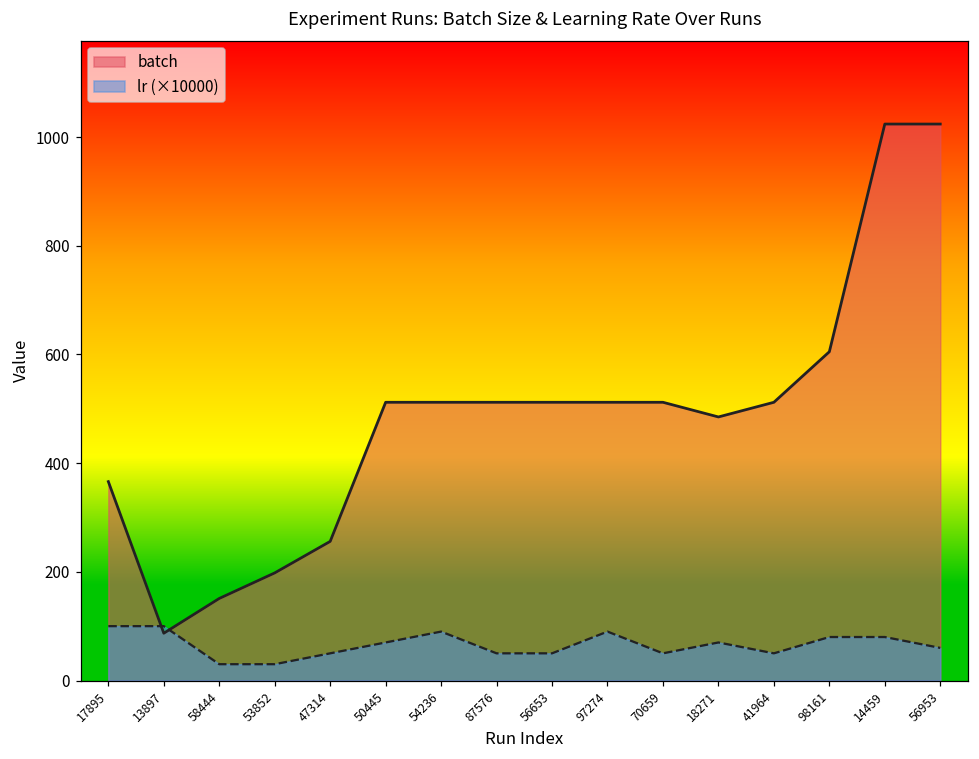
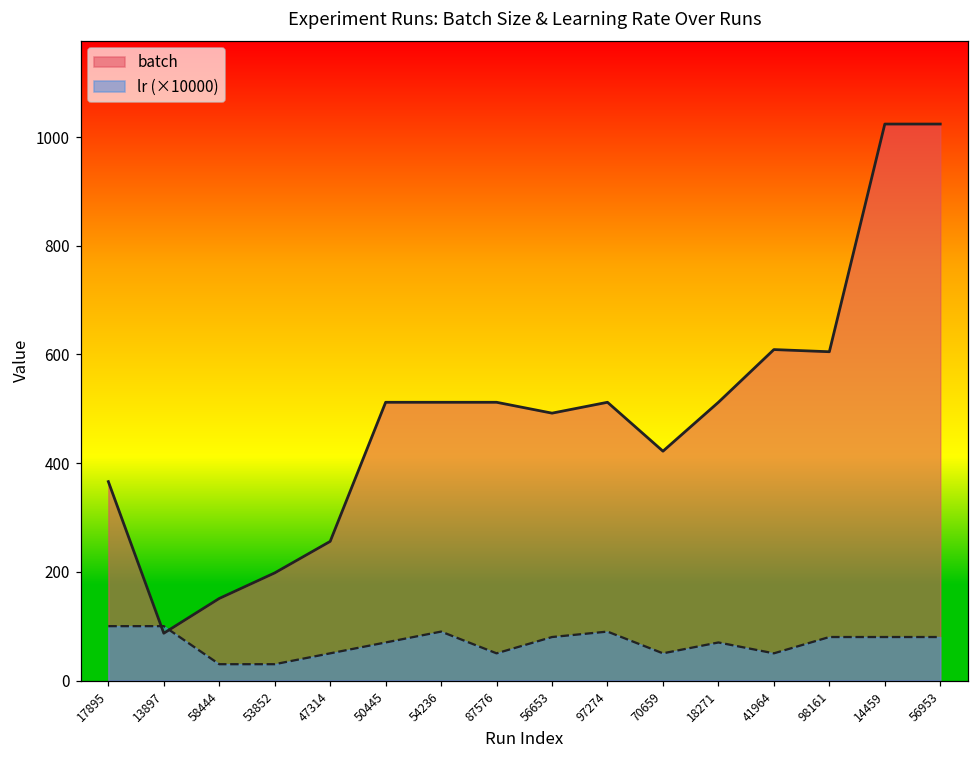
  {
    "batch": {
      "17895": 370,
      "13897": 90,
      "58444": 150,
      "53852": 200,
      "47314": 260,
      "50445": 510,
      "54236": 510,
      "87576": 510,
-     "56653": 510,
+     "56653": 490,
      "97274": 510,
-     "70659": 510,
-     "18271": 490,
-     "41964": 510,
+     "70659": 420,
+     "18271": 510,
+     "41964": 610,
      "98161": 610,
      "14459": 1020,
      "56953": 1020
    },
    "lr (×10000)": {
      "17895": 100,
      "13897": 100,
      "58444": 30,
      "53852": 30,
      "47314": 50,
      "50445": 70,
      "54236": 90,
      "87576": 50,
-     "56653": 50,
+     "56653": 80,
      "97274": 90,
      "70659": 50,
      "18271": 70,
      "41964": 50,
      "98161": 80,
      "14459": 80,
-     "56953": 60
+     "56953": 80
    }
  }
